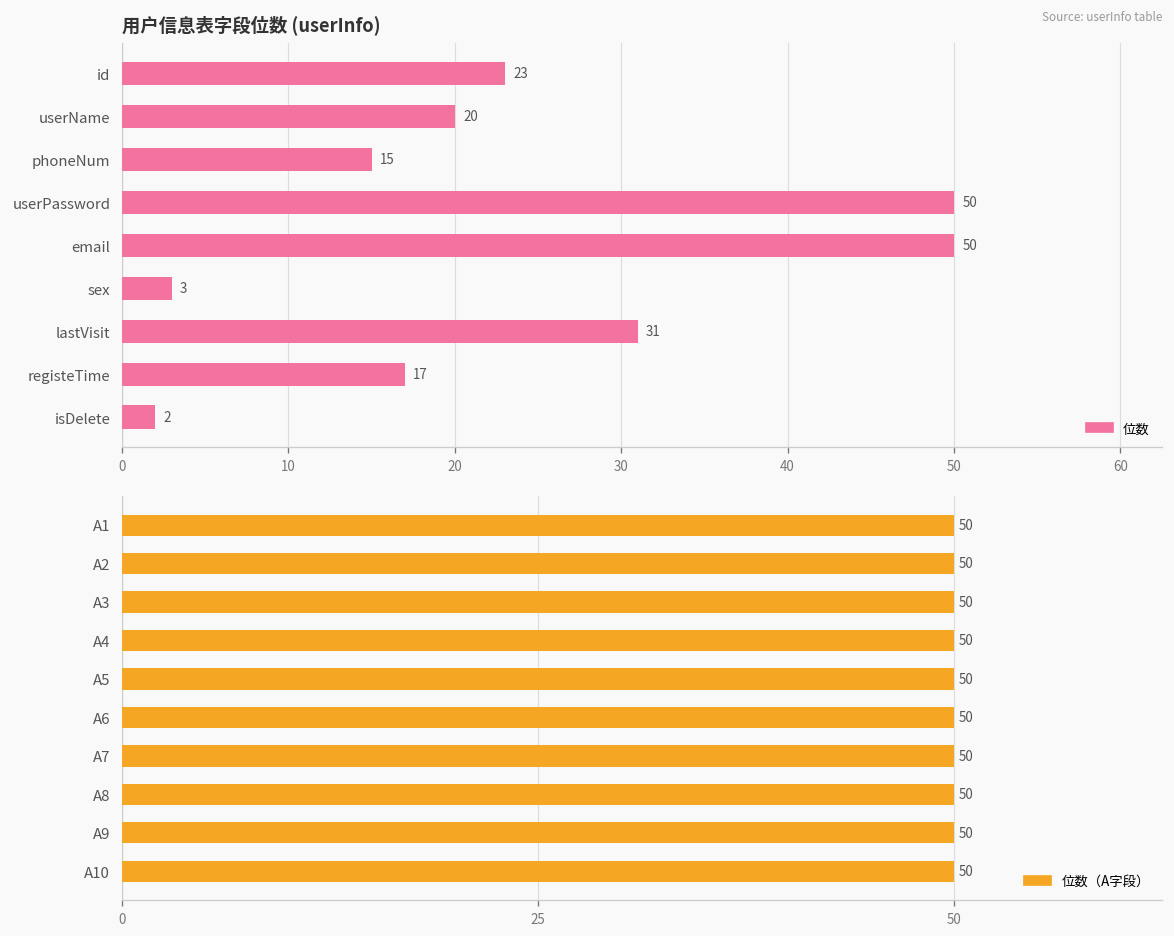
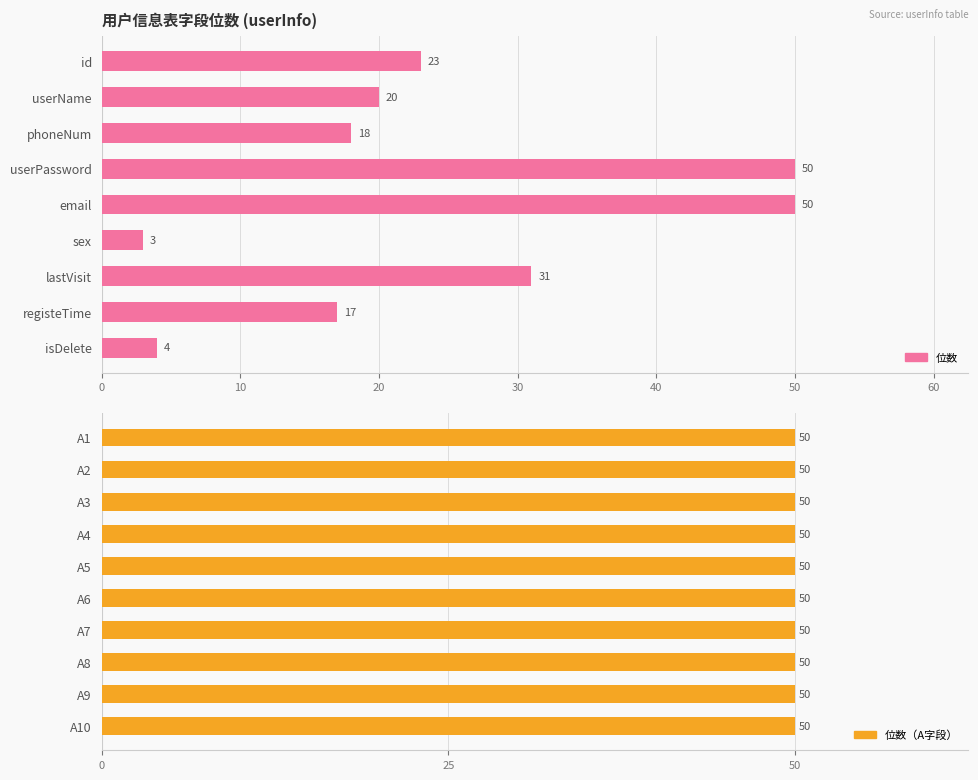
  {
    "用户信息表字段位数 (userInfo)": {
      "id": 23,
      "userName": 20,
-     "phoneNum": 15,
+     "phoneNum": 18,
      "userPassword": 50,
      "email": 50,
      "sex": 3,
      "lastVisit": 31,
      "registeTime": 17,
-     "isDelete": 2
+     "isDelete": 4
    }
  }
